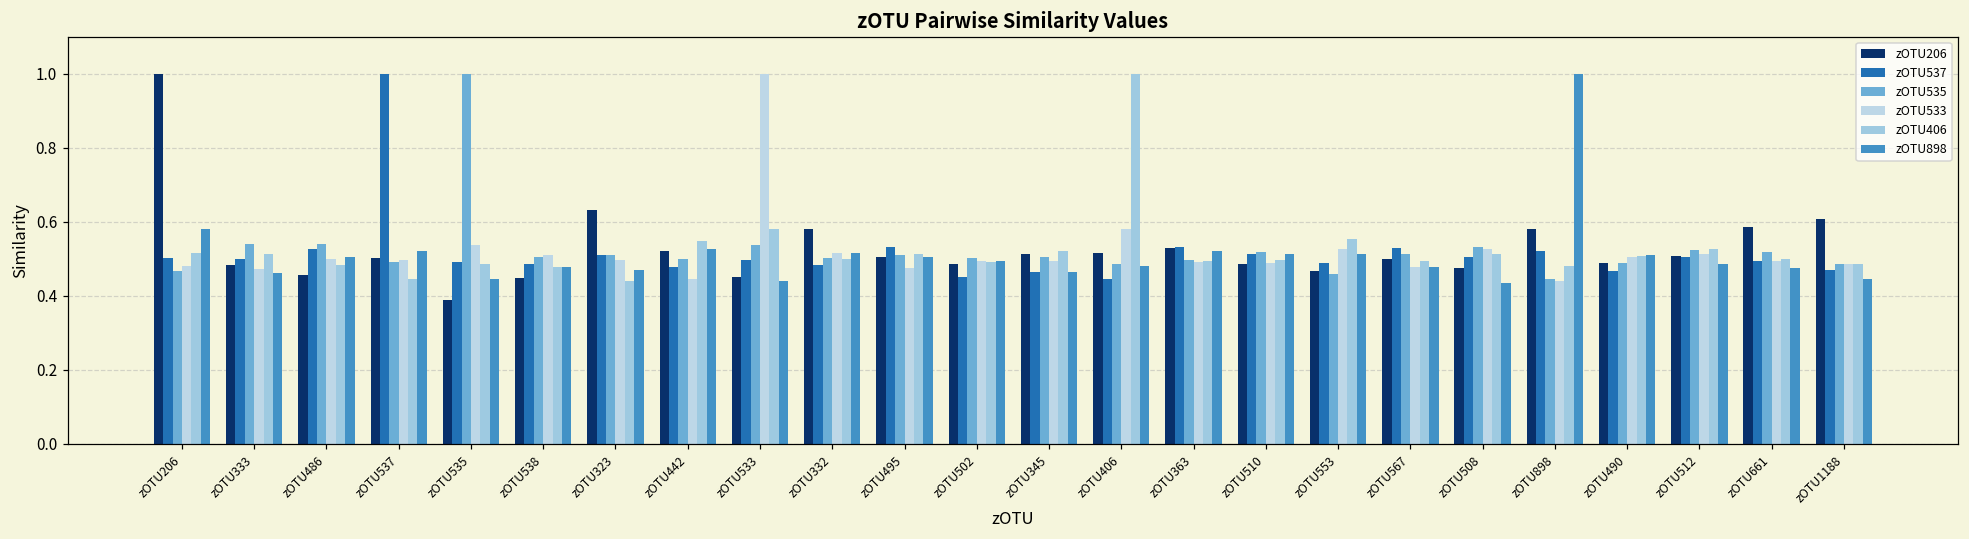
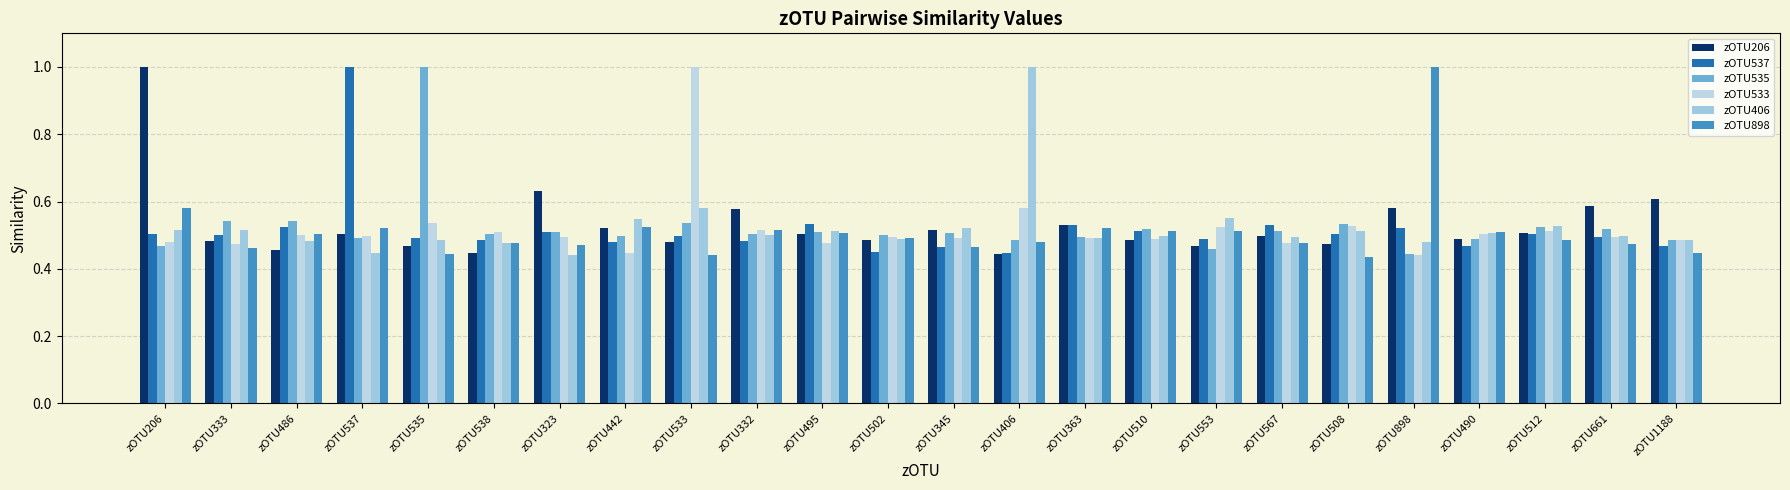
  {
    "zOTU206": {
      "zOTU206": 1.00,
      "zOTU333": 0.48,
      "zOTU486": 0.46,
      "zOTU537": 0.50,
-     "zOTU535": 0.39,
+     "zOTU535": 0.47,
      "zOTU538": 0.45,
      "zOTU323": 0.63,
      "zOTU442": 0.52,
-     "zOTU533": 0.45,
+     "zOTU533": 0.48,
      "zOTU332": 0.58,
      "zOTU495": 0.51,
      "zOTU502": 0.49,
      "zOTU345": 0.51,
-     "zOTU406": 0.52,
+     "zOTU406": 0.44,
      "zOTU363": 0.53,
      "zOTU510": 0.49,
      "zOTU553": 0.47,
      "zOTU567": 0.50,
      "zOTU508": 0.48,
      "zOTU898": 0.58,
      "zOTU490": 0.49,
      "zOTU512": 0.51,
      "zOTU661": 0.59,
      "zOTU1188": 0.61
    }
  }
